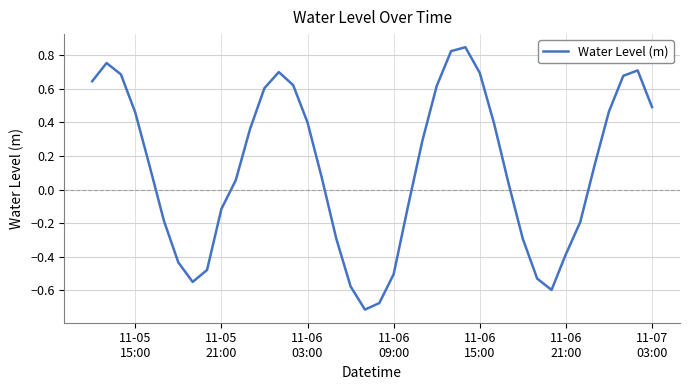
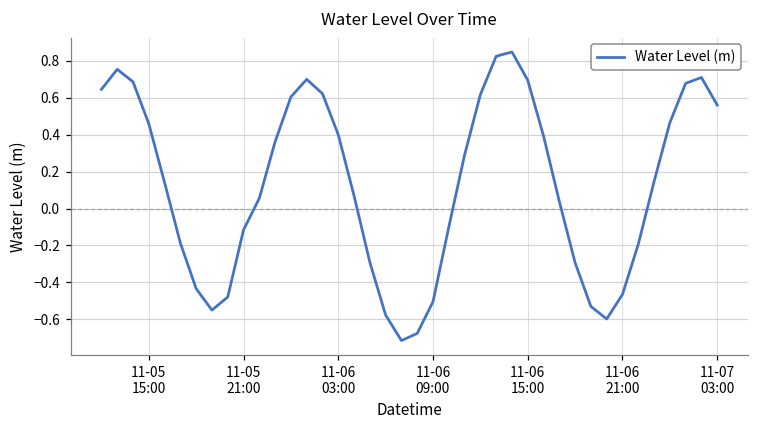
  {
    "11-05 15:00": 0.46,
    "11-05 21:00": -0.12,
    "11-06 03:00": 0.40,
    "11-06 09:00": -0.50,
    "11-06 15:00": 0.69,
-   "11-06 21:00": -0.38,
-   "11-07 03:00": 0.49
+   "11-06 21:00": -0.47,
+   "11-07 03:00": 0.56
  }
